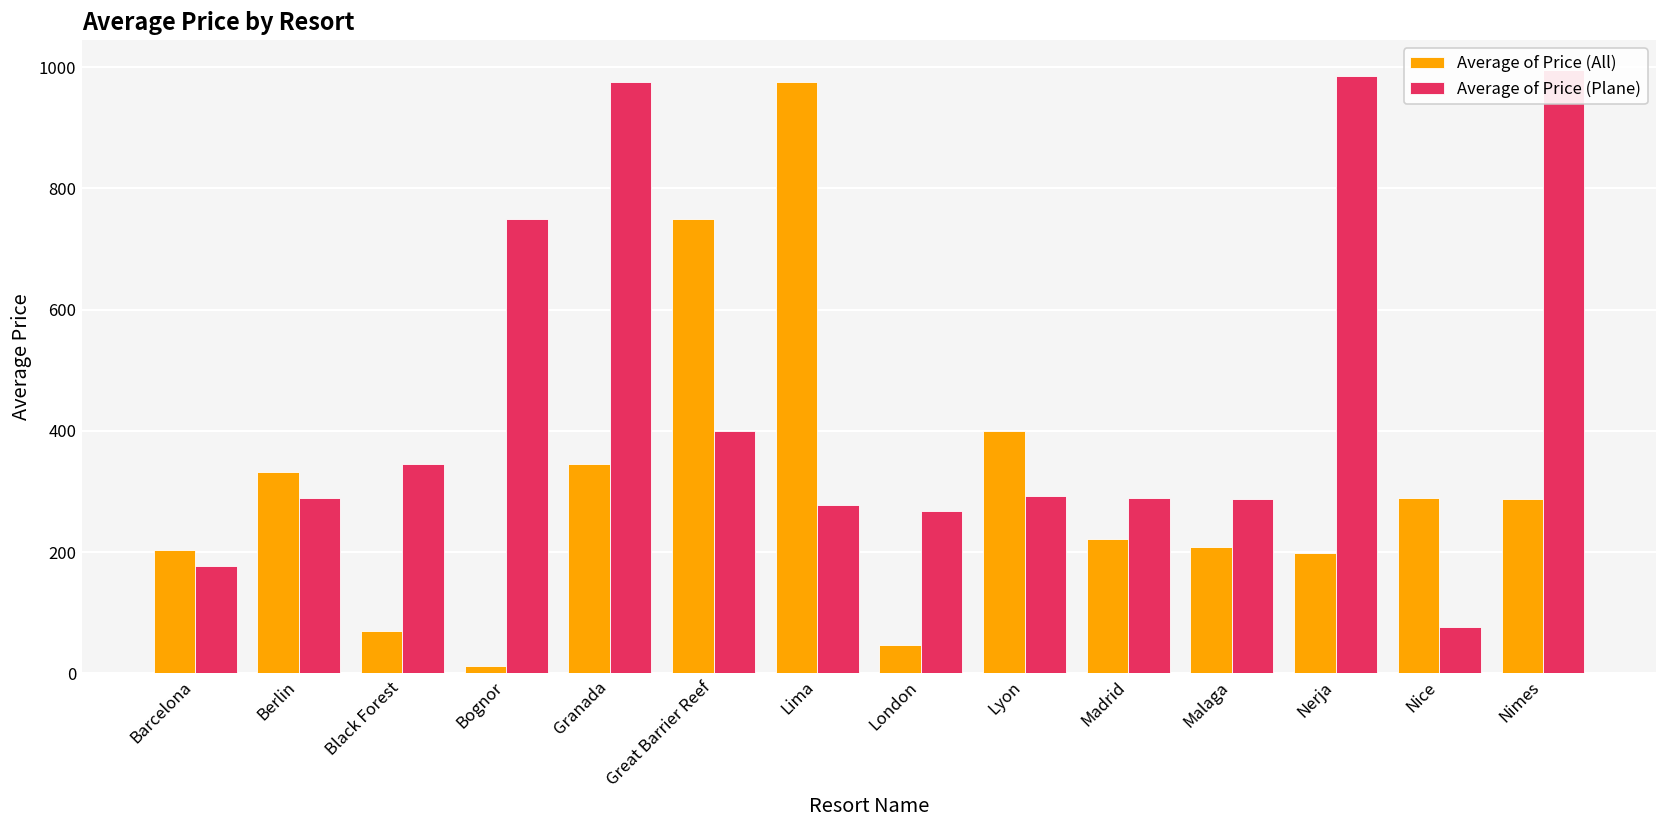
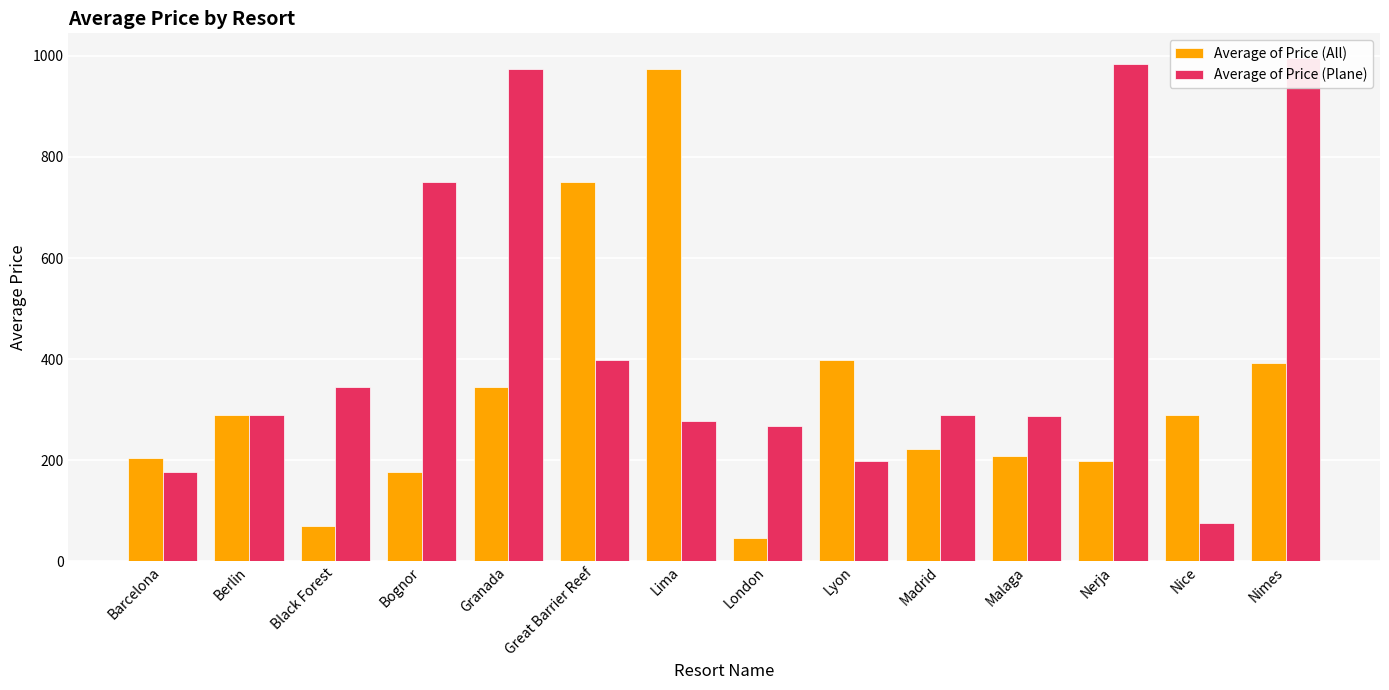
  {
    "Average of Price (All)": {
      "Barcelona": 200,
-     "Berlin": 330,
+     "Berlin": 290,
      "Black Forest": 70,
-     "Bognor": 10,
+     "Bognor": 180,
      "Granada": 350,
      "Great Barrier Reef": 750,
      "Lima": 980,
      "London": 50,
      "Lyon": 400,
      "Madrid": 220,
      "Malaga": 210,
      "Nerja": 200,
      "Nice": 290,
-     "Nimes": 290
+     "Nimes": 390
    },
    "Average of Price (Plane)": {
      "Barcelona": 180,
      "Berlin": 290,
      "Black Forest": 350,
      "Bognor": 750,
      "Granada": 980,
      "Great Barrier Reef": 400,
      "Lima": 280,
      "London": 270,
-     "Lyon": 290,
+     "Lyon": 200,
      "Madrid": 290,
      "Malaga": 290,
      "Nerja": 990,
      "Nice": 80
    }
  }
